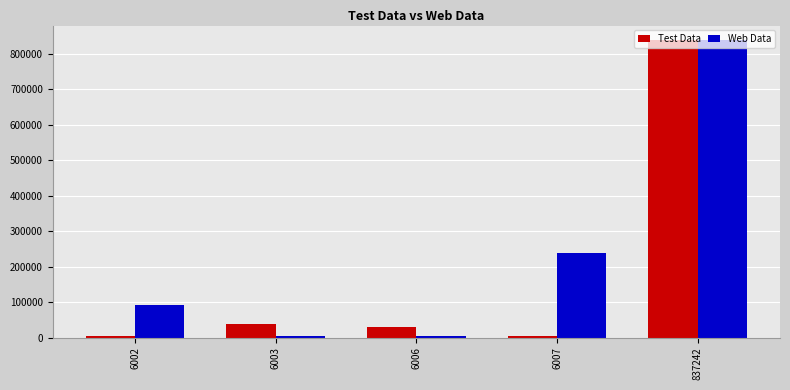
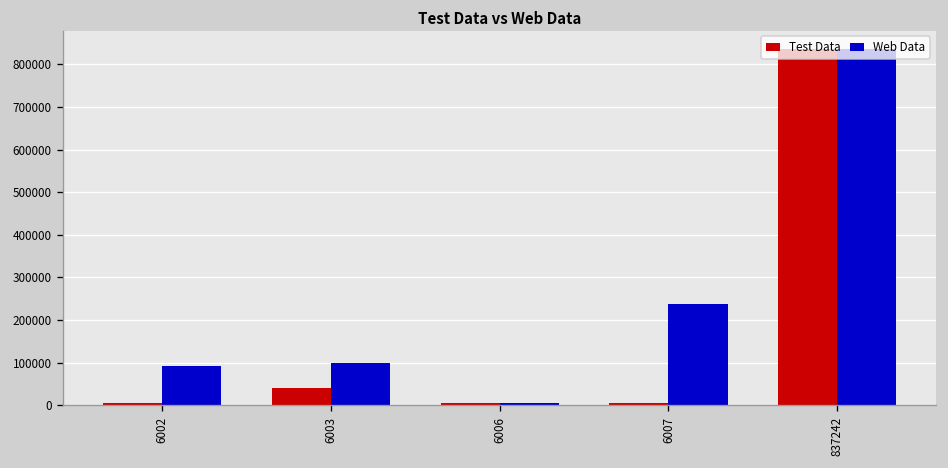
  {
    "Test Data": {
      "6003": 40000,
-     "6006": 30000
+     "6006": 10000
    },
    "Web Data": {
      "6002": 90000,
-     "6003": 10000,
+     "6003": 100000,
      "6007": 240000
    }
  }
